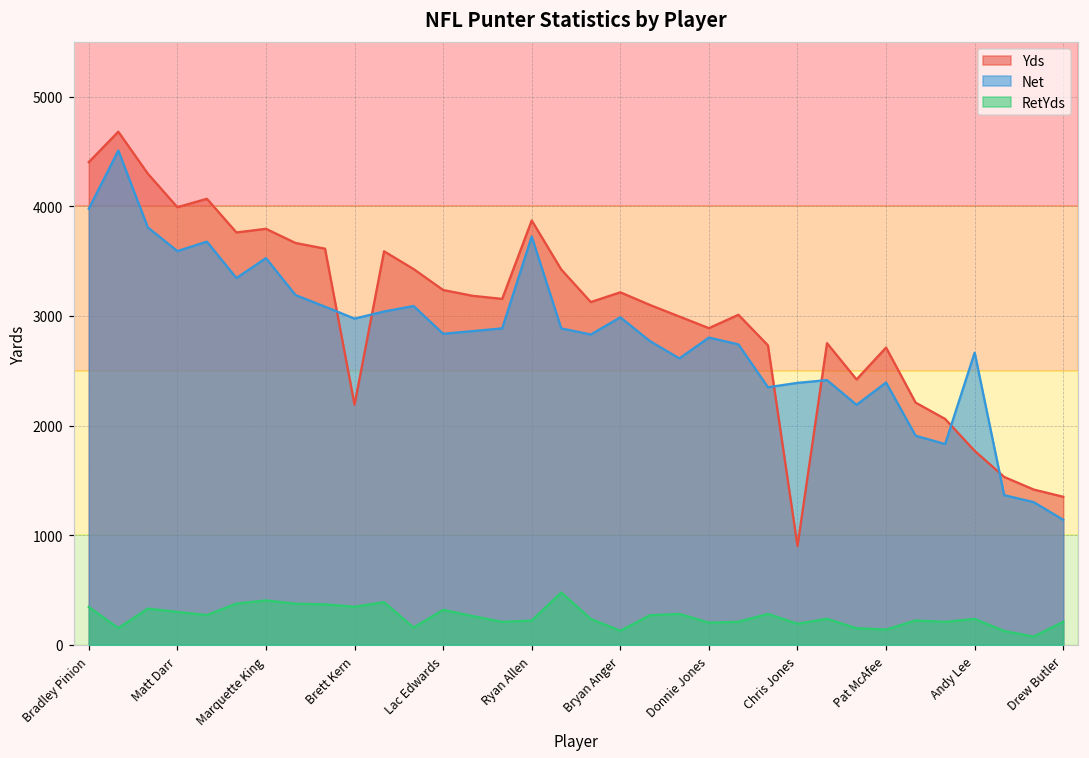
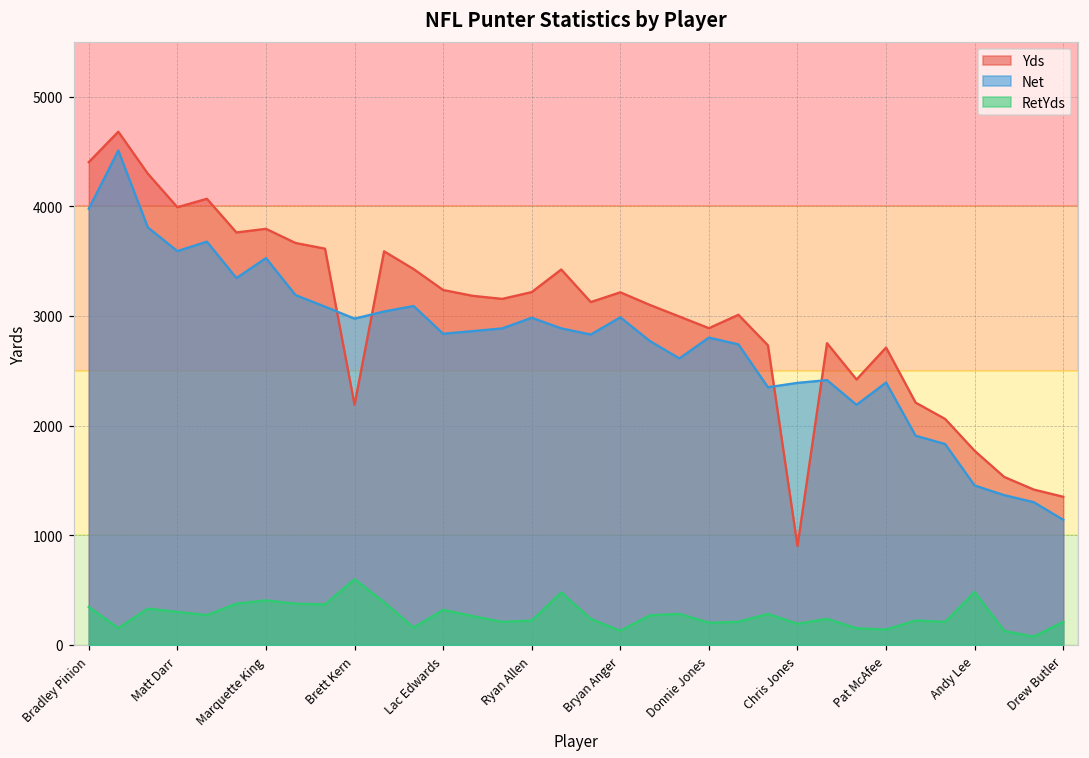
  {
    "Yds": {
      "Bradley Pinion": 4400,
      "Matt Darr": 4000,
      "Marquette King": 3800,
      "Brett Kern": 2200,
      "Lac Edwards": 3200,
-     "Ryan Allen": 3900,
+     "Ryan Allen": 3200,
      "Bryan Anger": 3200,
      "Donnie Jones": 2900,
      "Chris Jones": 900,
      "Pat McAfee": 2700,
      "Andy Lee": 1800,
      "Drew Butler": 1400
    },
    "Net": {
      "Bradley Pinion": 4000,
      "Matt Darr": 3600,
      "Marquette King": 3500,
      "Brett Kern": 3000,
      "Lac Edwards": 2800,
-     "Ryan Allen": 3700,
+     "Ryan Allen": 3000,
      "Bryan Anger": 3000,
      "Donnie Jones": 2800,
      "Chris Jones": 2400,
      "Pat McAfee": 2400,
-     "Andy Lee": 2700,
+     "Andy Lee": 1500,
      "Drew Butler": 1100
    },
    "RetYds": {
      "Bradley Pinion": 300,
      "Matt Darr": 300,
      "Marquette King": 400,
-     "Brett Kern": 300,
+     "Brett Kern": 600,
      "Lac Edwards": 300,
      "Ryan Allen": 200,
      "Bryan Anger": 100,
      "Donnie Jones": 200,
      "Chris Jones": 200,
      "Pat McAfee": 100,
-     "Andy Lee": 200,
+     "Andy Lee": 500,
      "Drew Butler": 200
    }
  }
